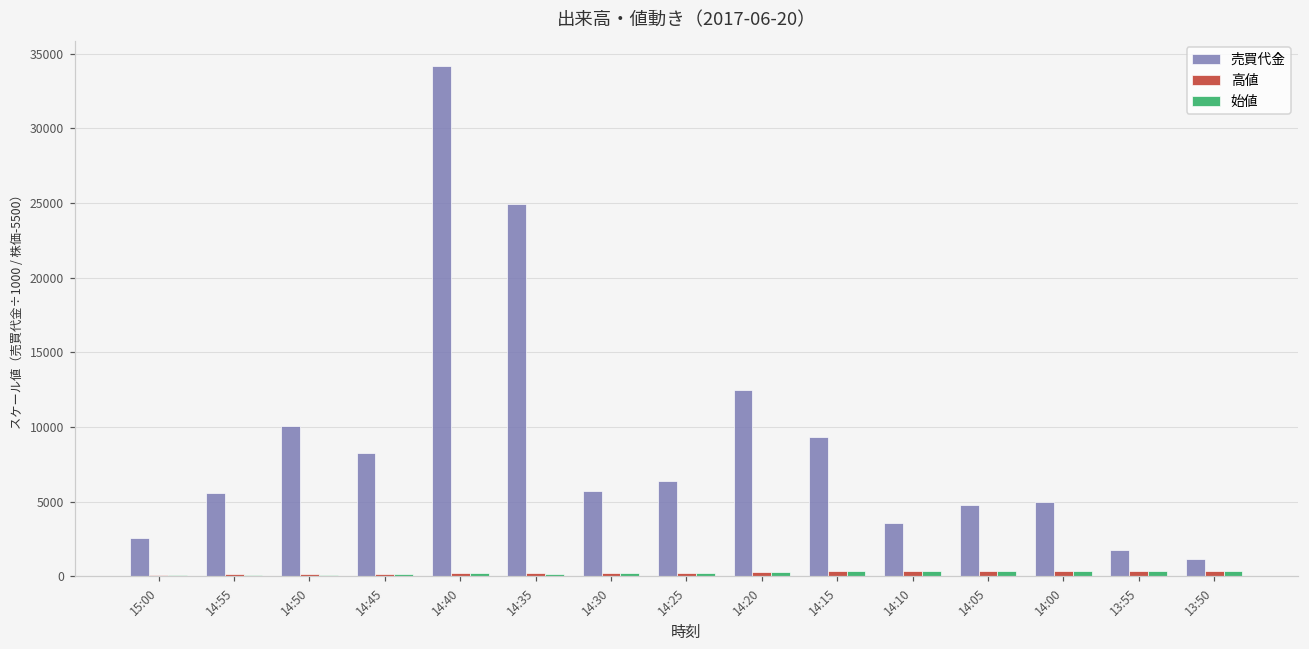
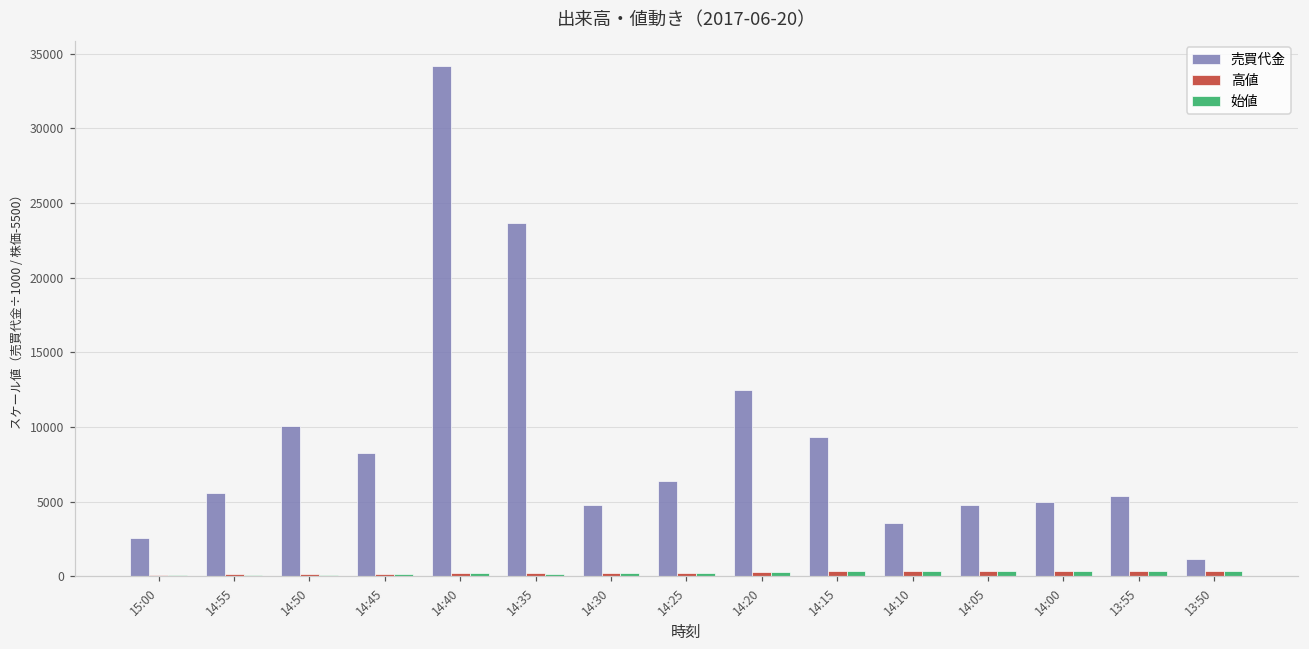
  {
    "売買代金": {
      "15:00": 2600,
      "14:55": 5600,
      "14:50": 10000,
      "14:45": 8300,
      "14:40": 34200,
-     "14:35": 24900,
-     "14:30": 5700,
+     "14:35": 23600,
+     "14:30": 4700,
      "14:25": 6400,
      "14:20": 12500,
      "14:15": 9300,
      "14:10": 3500,
      "14:05": 4800,
      "14:00": 5000,
-     "13:55": 1800,
+     "13:55": 5400,
      "13:50": 1200
    },
    "高値": {
      "14:40": 200,
      "14:35": 200,
      "14:30": 200,
      "14:25": 300,
      "14:20": 300,
      "14:15": 300,
      "14:10": 400,
      "14:05": 400,
      "14:00": 400,
      "13:55": 400,
      "13:50": 400
    },
    "始値": {
      "14:40": 200,
      "14:30": 200,
      "14:25": 200,
      "14:20": 300,
      "14:15": 300,
      "14:10": 400,
      "14:05": 400,
      "14:00": 400,
      "13:55": 400,
      "13:50": 400
    }
  }
